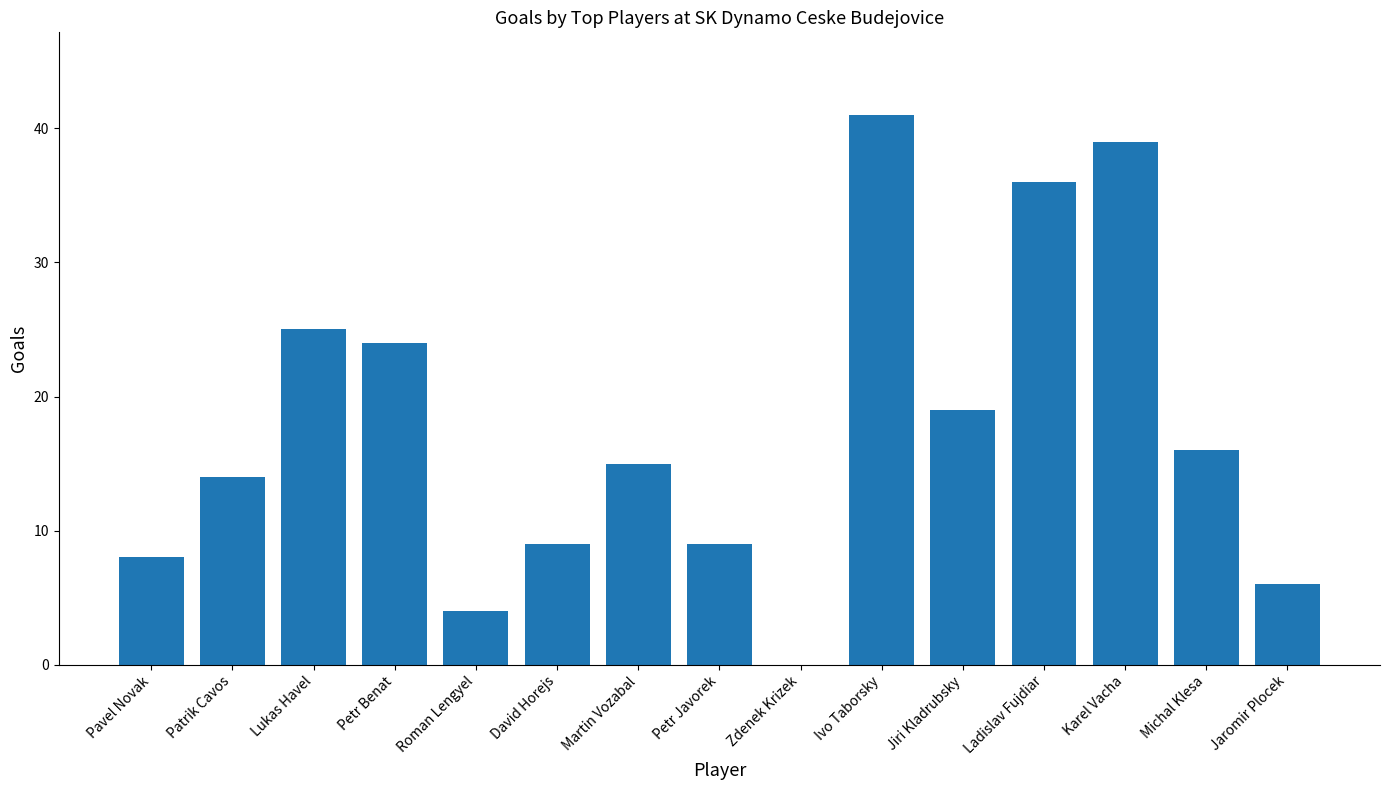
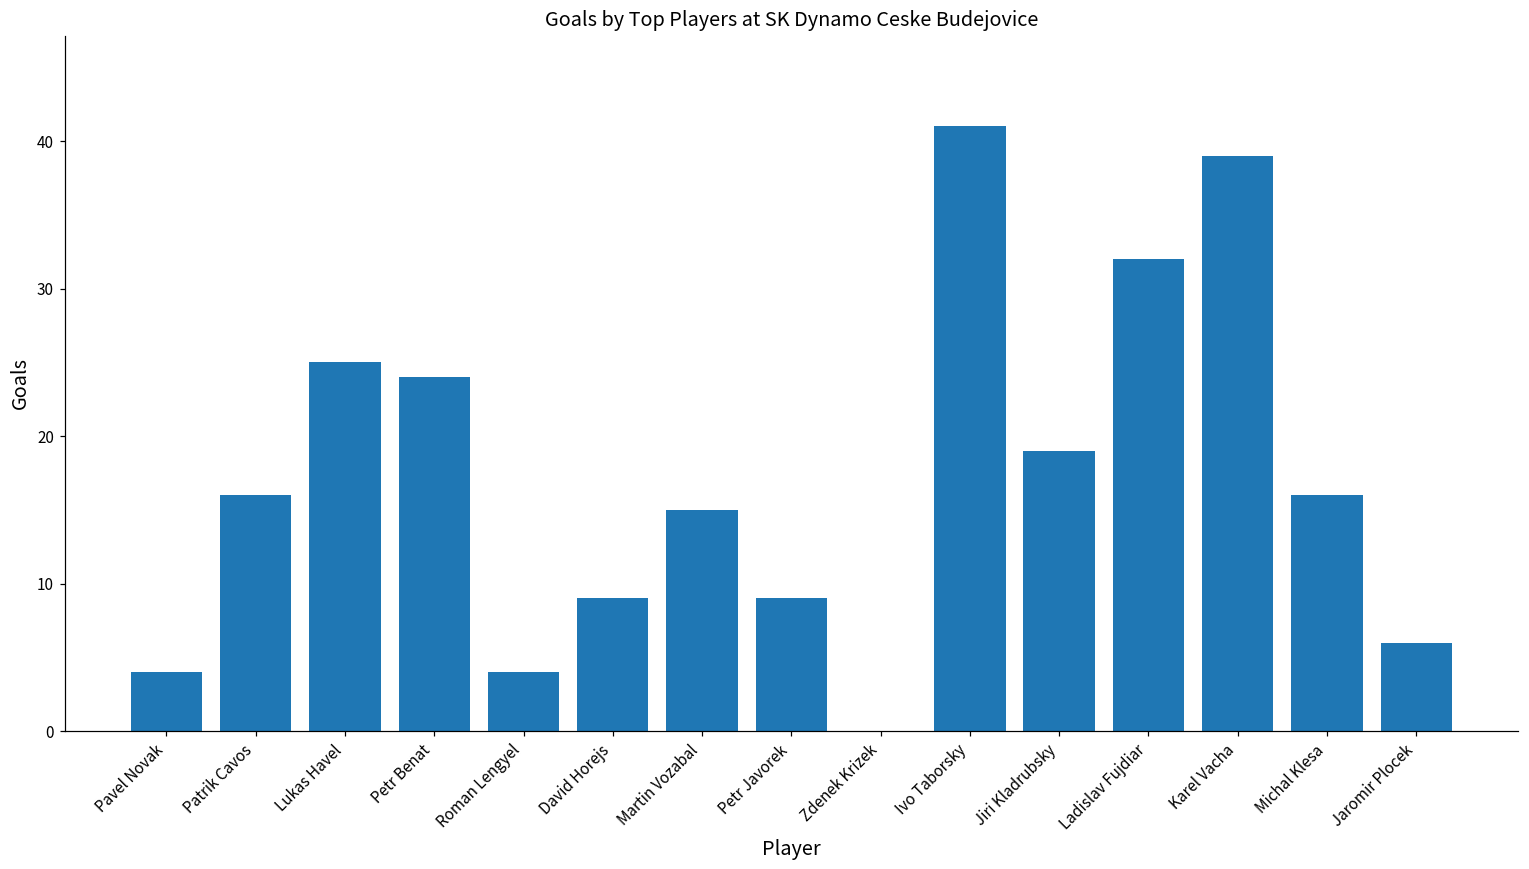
  {
-   "Pavel Novak": 8,
-   "Patrik Cavos": 14,
+   "Pavel Novak": 4,
+   "Patrik Cavos": 16,
    "Lukas Havel": 25,
    "Petr Benat": 24,
    "Roman Lengyel": 4,
    "David Horejs": 9,
    "Martin Vozabal": 15,
    "Petr Javorek": 9,
    "Zdenek Krizek": 0,
    "Ivo Taborsky": 41,
    "Jiri Kladrubsky": 19,
-   "Ladislav Fujdiar": 36,
+   "Ladislav Fujdiar": 32,
    "Karel Vacha": 39,
    "Michal Klesa": 16,
    "Jaromir Plocek": 6
  }
